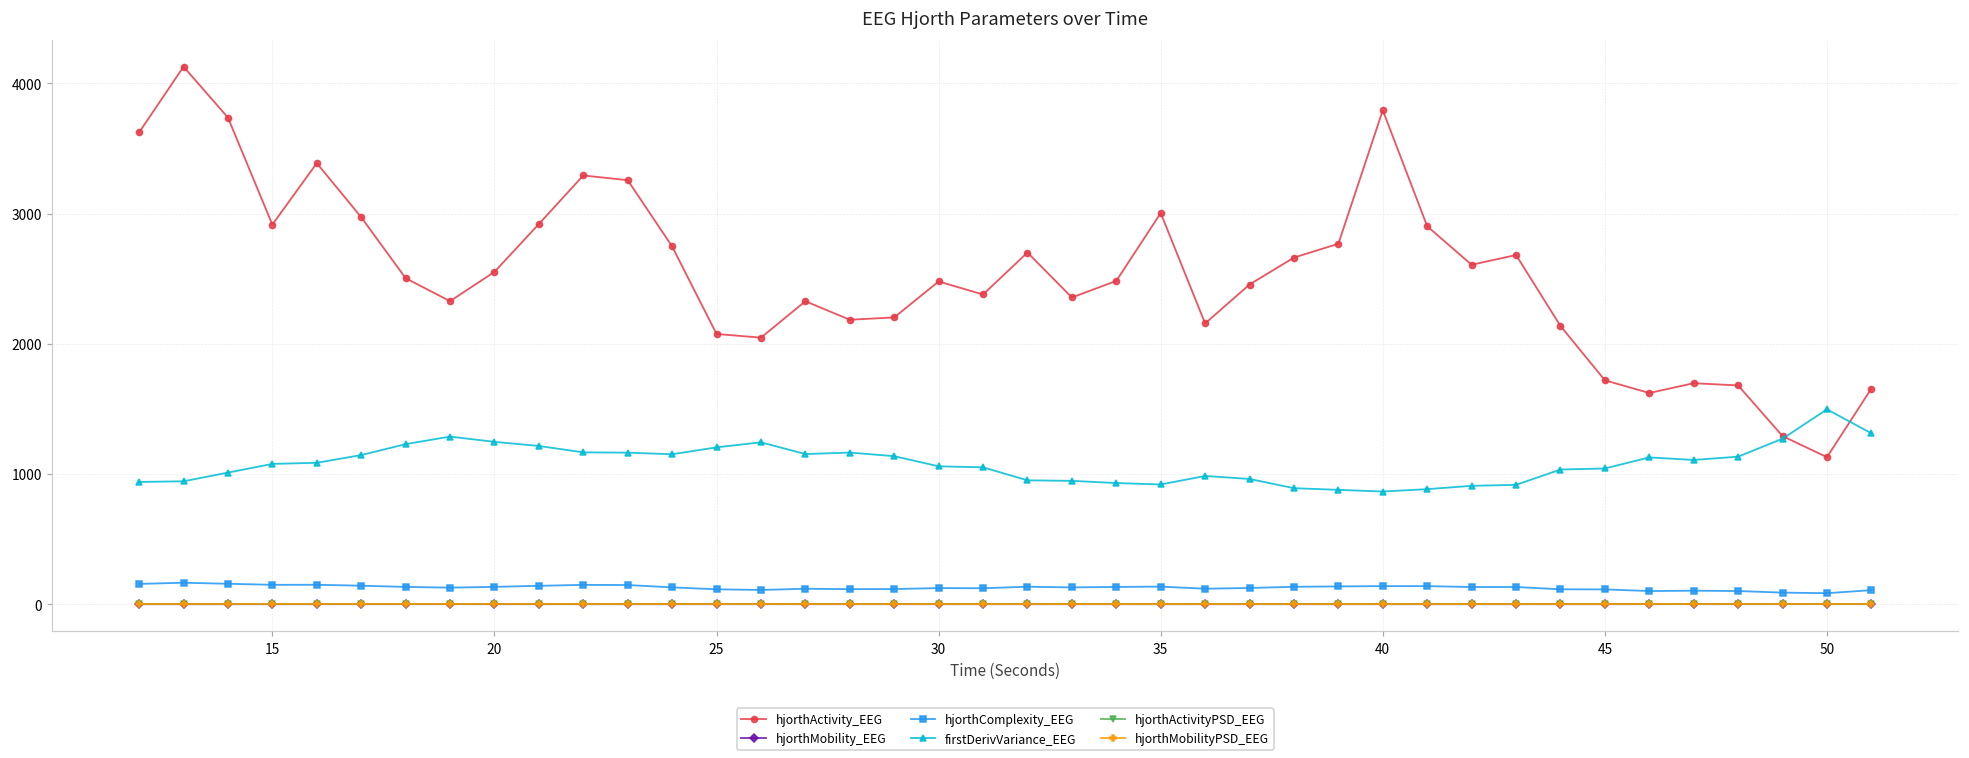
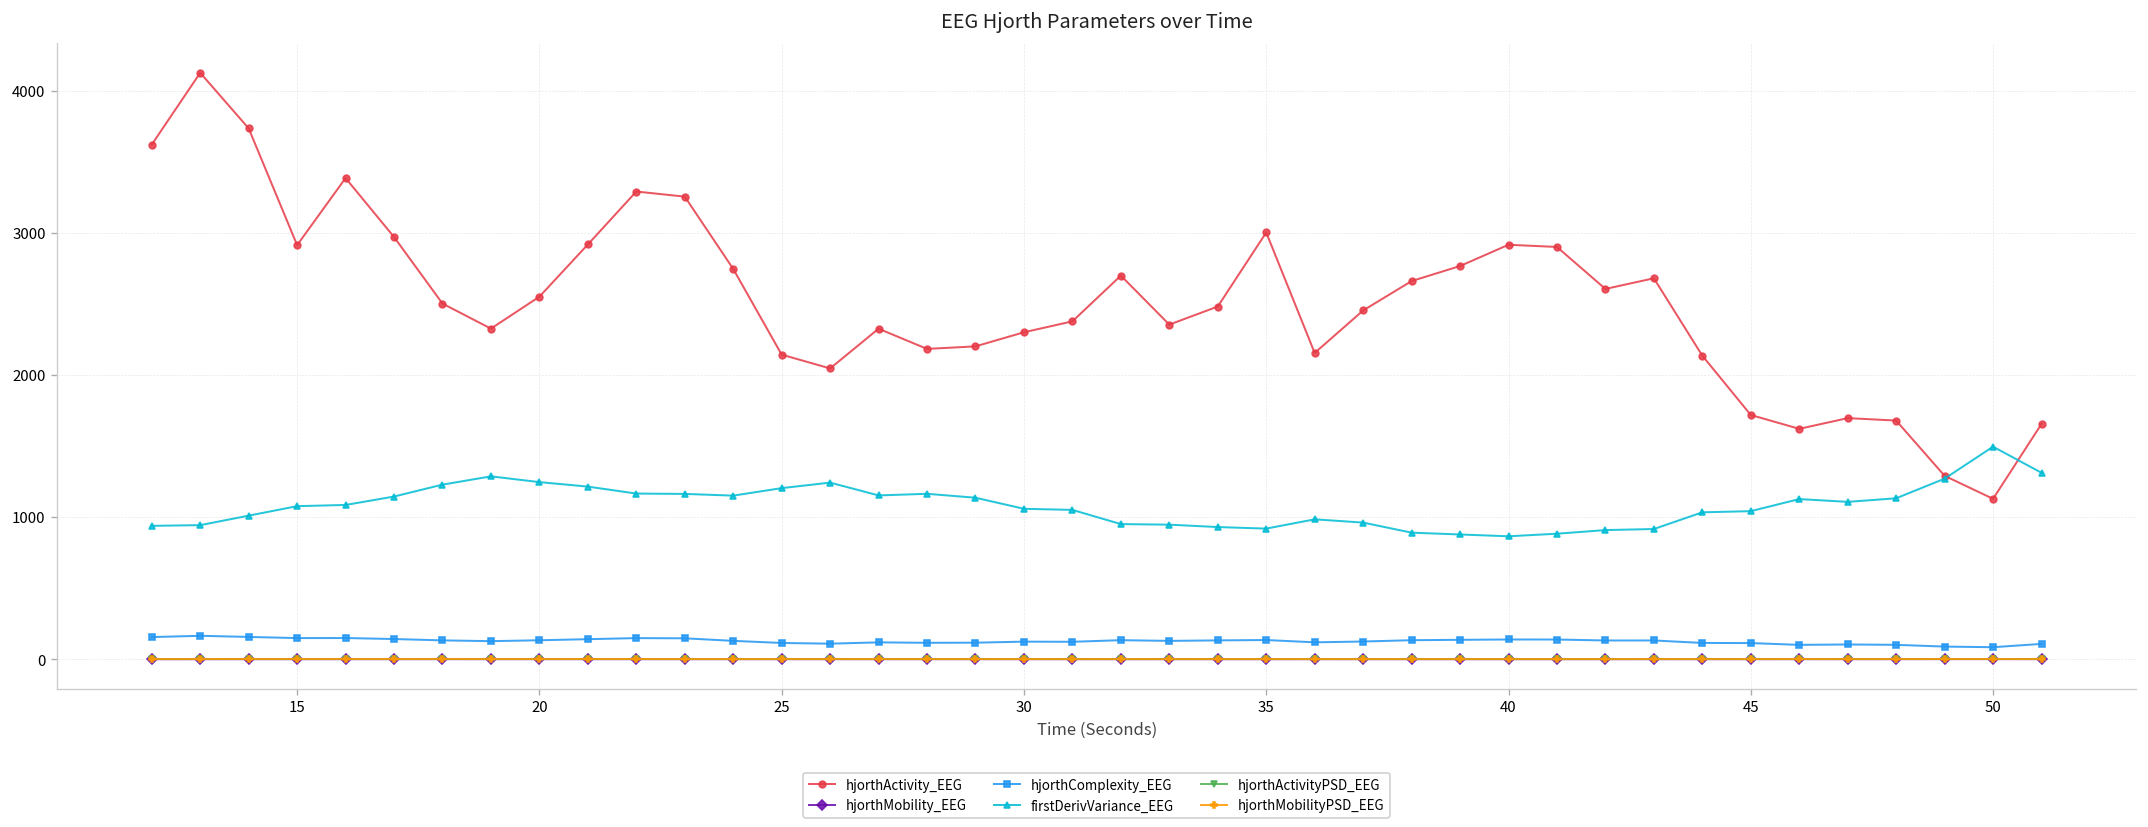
  {
    "hjorthActivity_EEG": {
      "15": 2910,
      "20": 2550,
-     "25": 2080,
-     "30": 2480,
+     "25": 2140,
+     "30": 2300,
      "35": 3000,
-     "40": 3790,
+     "40": 2920,
      "45": 1720,
      "50": 1130
    },
    "hjorthMobilityPSD_EEG": {
      "15": 0,
      "20": 0,
      "25": 0,
      "30": 0,
      "35": 0,
      "40": 0,
      "45": 0,
      "50": 0
    }
  }
